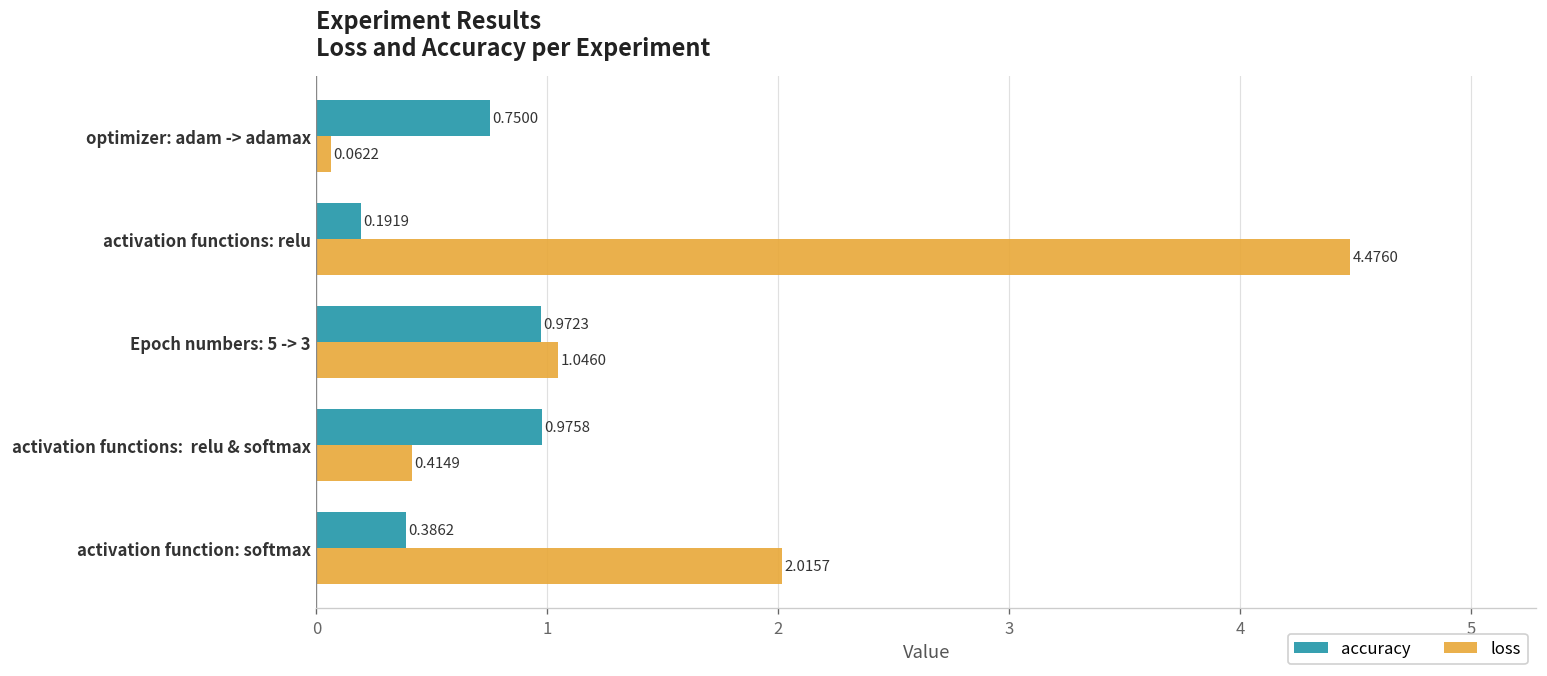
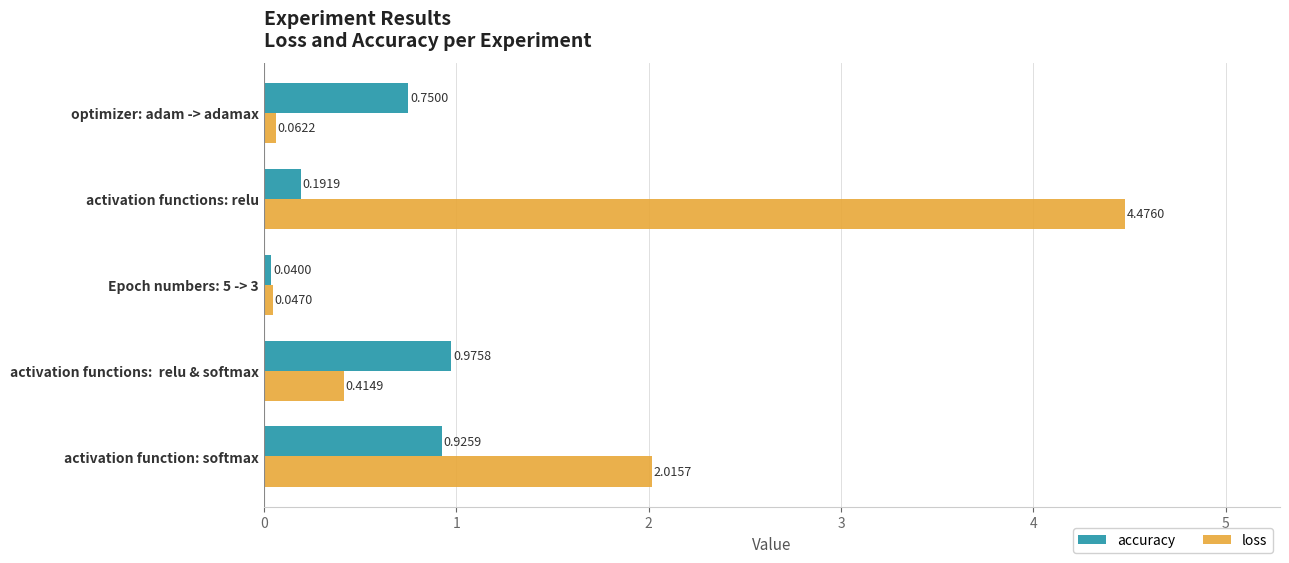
  {
    "accuracy": {
      "optimizer: adam -> adamax": 0.7500,
      "activation functions: relu": 0.1919,
-     "Epoch numbers: 5 -> 3": 0.9723,
+     "Epoch numbers: 5 -> 3": 0.0400,
      "activation functions: relu & softmax": 0.9758,
-     "activation function: softmax": 0.3862
+     "activation function: softmax": 0.9259
    },
    "loss": {
      "optimizer: adam -> adamax": 0.0622,
      "activation functions: relu": 4.4760,
-     "Epoch numbers: 5 -> 3": 1.0460,
+     "Epoch numbers: 5 -> 3": 0.0470,
      "activation functions: relu & softmax": 0.4149,
      "activation function: softmax": 2.0157
    }
  }
